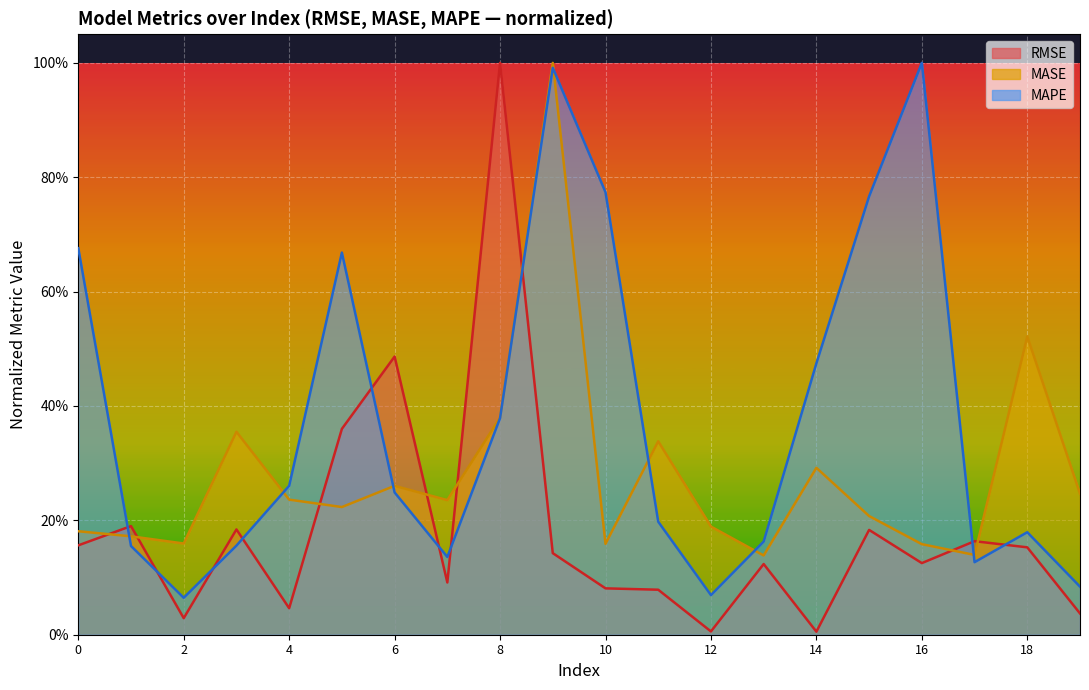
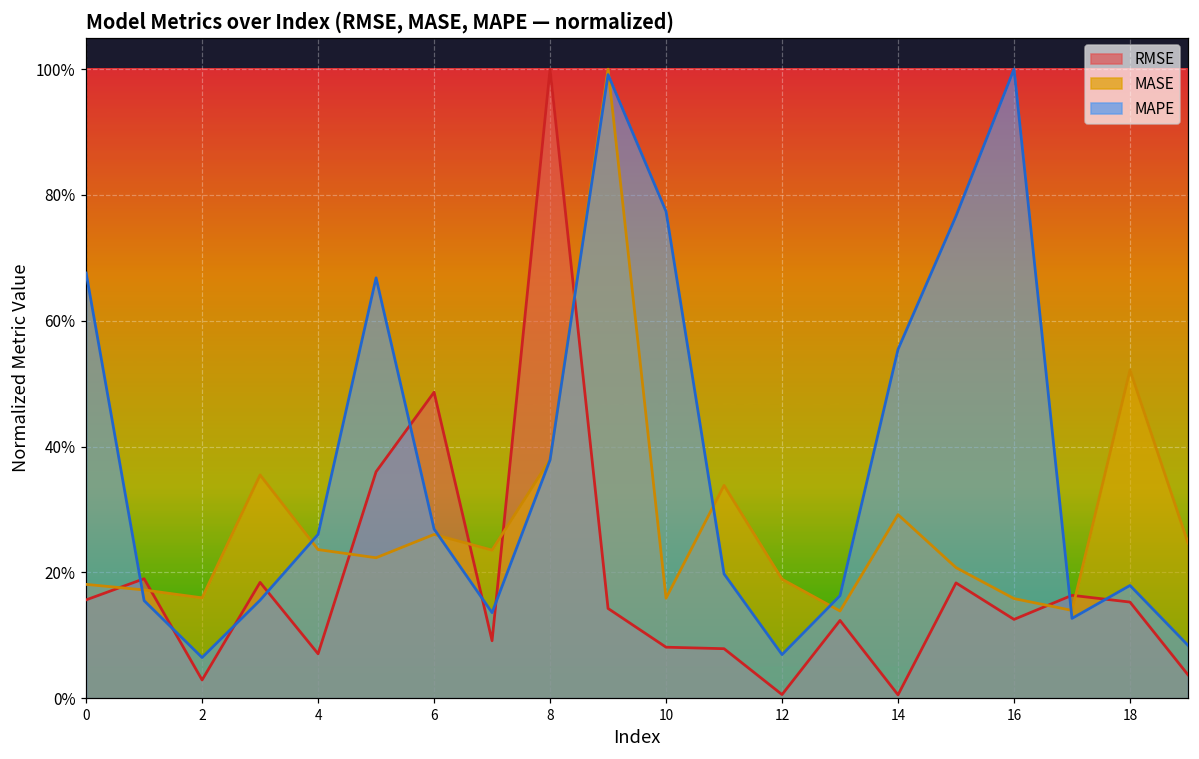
  {
    "RMSE": {
      "0": "16%",
      "2": "3%",
-     "4": "5%",
+     "4": "7%",
      "6": "49%",
      "8": "100%",
      "10": "8%",
      "12": "1%",
      "14": "1%",
      "16": "13%",
      "18": "15%"
    },
    "MASE": {
      "0": "18%",
      "2": "16%",
      "4": "24%",
      "6": "26%",
      "10": "16%",
      "12": "19%",
      "14": "29%",
      "16": "16%",
      "18": "52%"
    },
    "MAPE": {
      "0": "68%",
      "2": "6%",
      "4": "26%",
-     "6": "25%",
+     "6": "27%",
      "10": "77%",
      "12": "7%",
-     "14": "47%",
+     "14": "55%",
      "16": "100%",
      "18": "18%"
    }
  }
